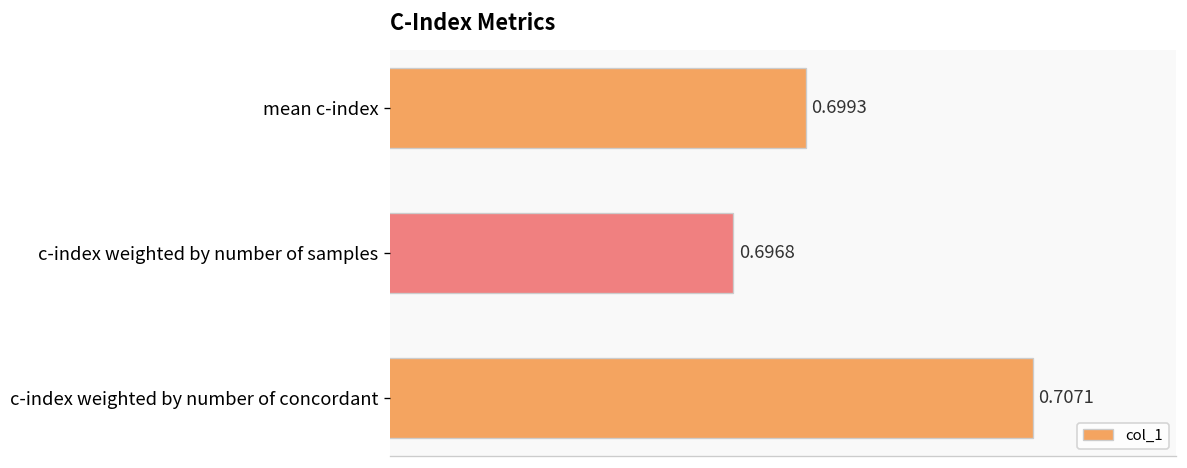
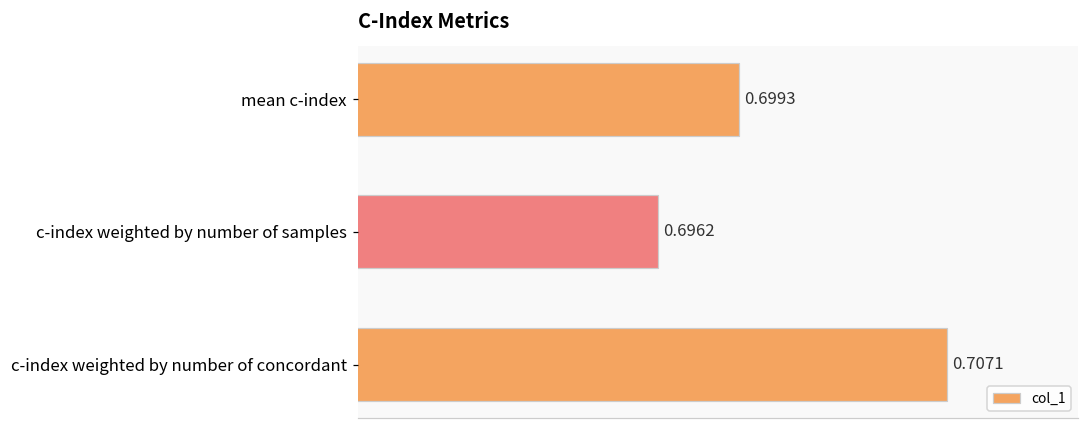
  {
    "mean c-index": 0.6993,
-   "c-index weighted by number of samples": 0.6968,
+   "c-index weighted by number of samples": 0.6962,
    "c-index weighted by number of concordant": 0.7071
  }
